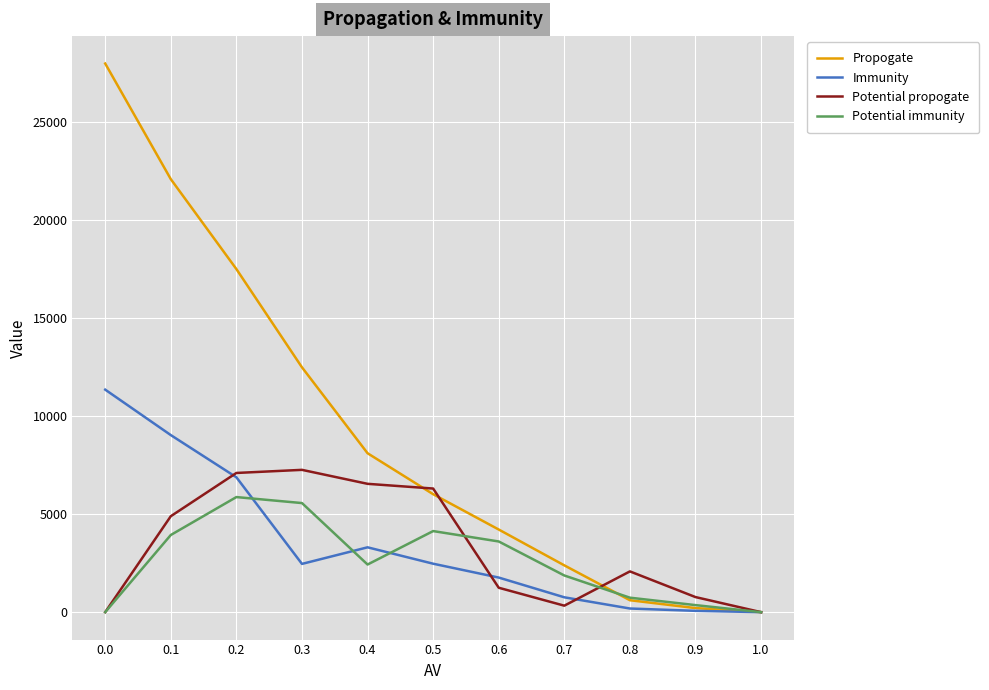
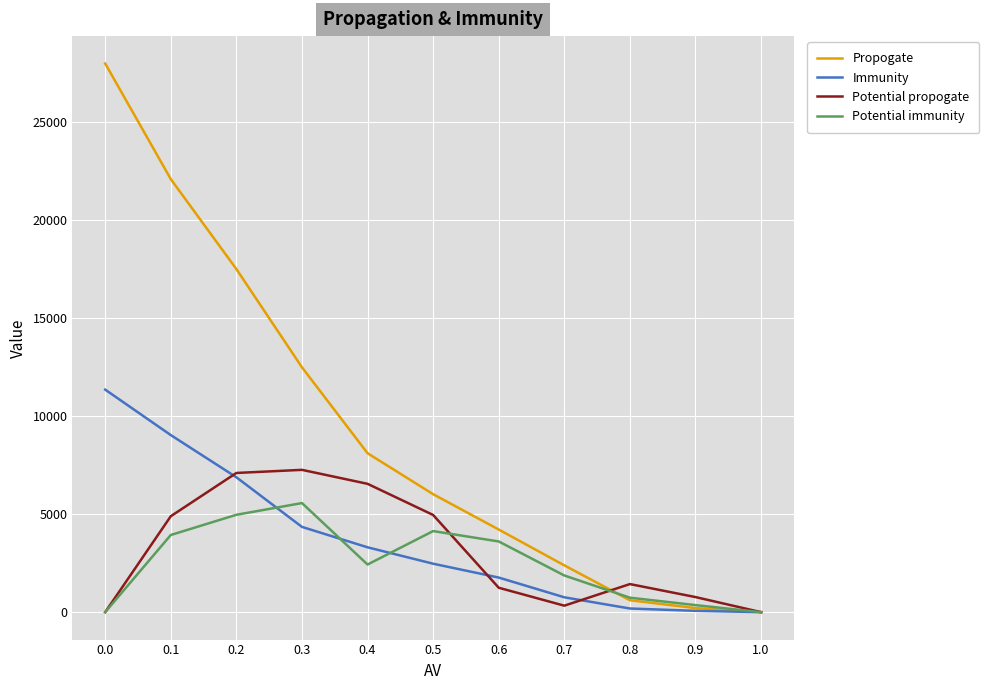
  {
    "Propogate": {
      "0.0": 28000,
      "0.1": 22100,
      "0.2": 17500,
      "0.3": 12500,
      "0.4": 8100,
      "0.5": 6000,
      "0.6": 4200,
      "0.7": 2400,
      "0.9": 200
    },
    "Immunity": {
      "0.0": 11300,
      "0.1": 9000,
      "0.2": 6900,
-     "0.3": 2500,
+     "0.3": 4300,
      "0.4": 3300,
      "0.5": 2500,
      "0.6": 1800,
      "0.7": 800,
      "0.8": 200,
      "0.9": 100
    },
    "Potential propogate": {
      "0.1": 4900,
      "0.2": 7100,
      "0.3": 7300,
      "0.4": 6500,
-     "0.5": 6300,
+     "0.5": 5000,
      "0.6": 1200,
      "0.7": 300,
-     "0.8": 2100,
+     "0.8": 1400,
      "0.9": 800
    },
    "Potential immunity": {
      "0.1": 3900,
-     "0.2": 5900,
+     "0.2": 5000,
      "0.3": 5600,
      "0.4": 2400,
      "0.5": 4100,
      "0.6": 3600,
      "0.7": 1900,
      "0.9": 400
    }
  }
